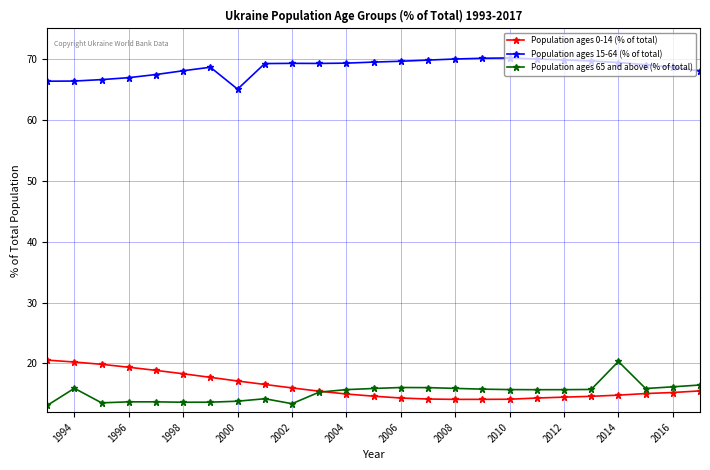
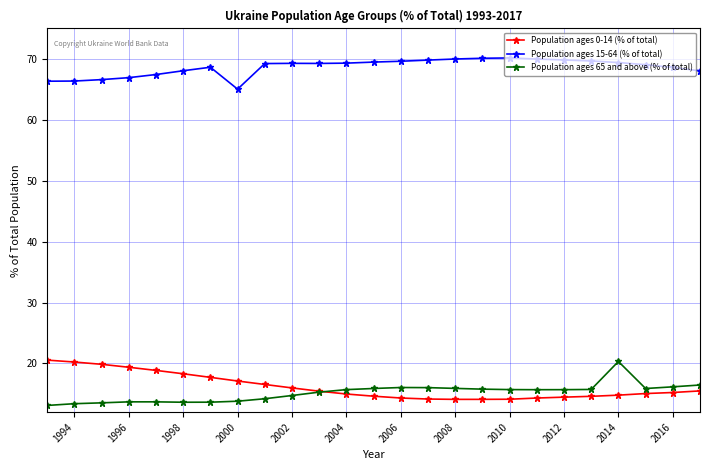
  {
    "Population ages 0-14 (% of total)": {
      "1994": 20,
      "1996": 19,
      "1998": 18,
      "2000": 17,
      "2002": 16,
      "2004": 15,
      "2006": 14,
      "2008": 14,
      "2010": 14,
      "2012": 14,
      "2014": 15,
      "2016": 15
    },
    "Population ages 15-64 (% of total)": {
      "1994": 66,
      "1996": 67,
      "1998": 68,
      "2000": 65,
      "2002": 69,
      "2004": 69,
      "2006": 70,
      "2008": 70
    },
    "Population ages 65 and above (% of total)": {
-     "1994": 16,
+     "1994": 13,
      "1996": 14,
      "1998": 14,
      "2000": 14,
-     "2002": 13,
+     "2002": 15,
      "2004": 16,
      "2006": 16,
      "2008": 16,
      "2010": 16,
      "2012": 16,
      "2014": 20,
      "2016": 16
    }
  }
